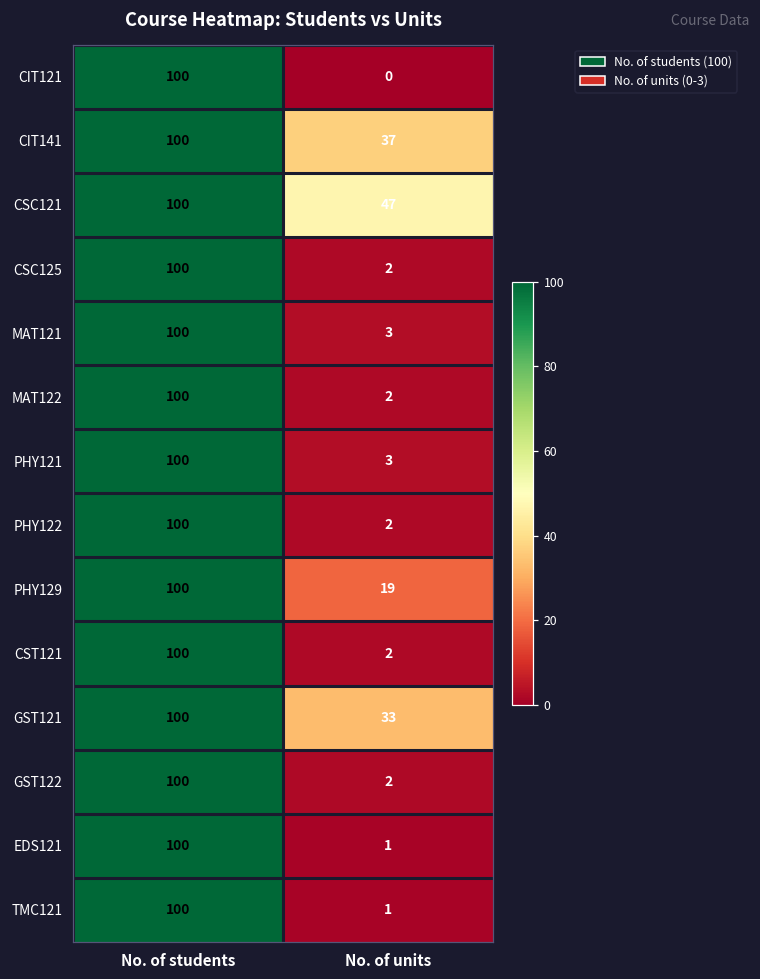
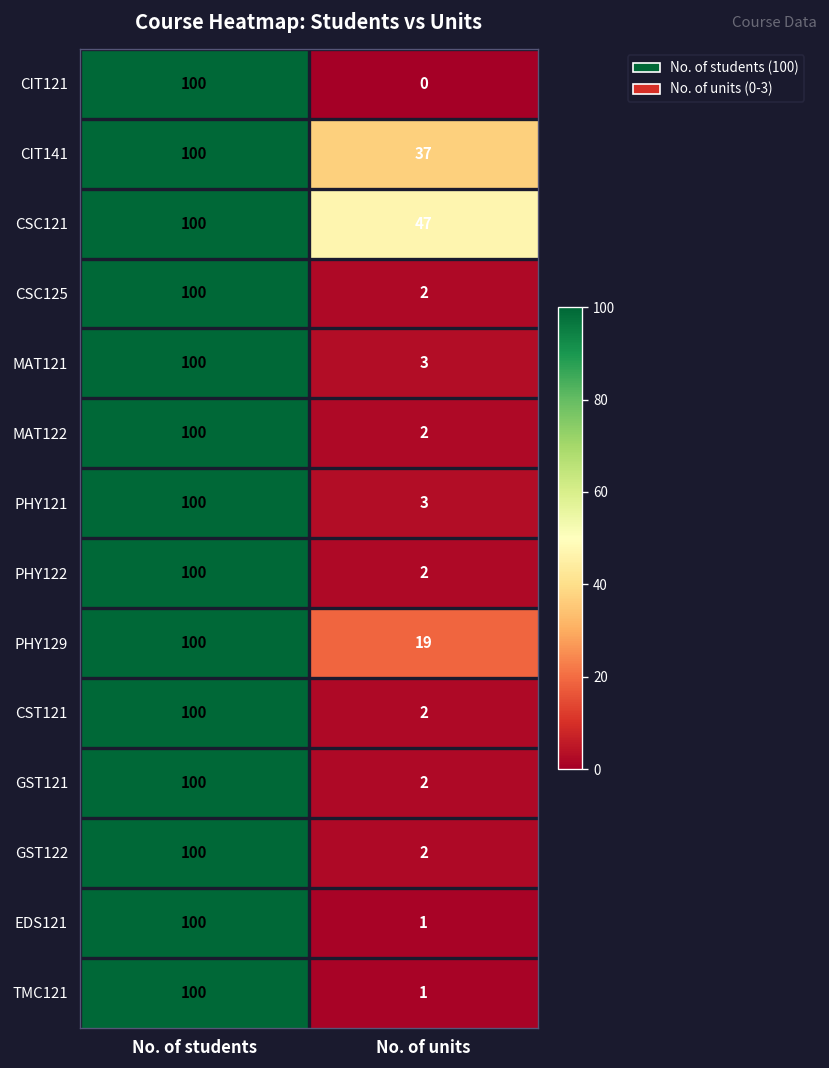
  {
    "CIT121": {
      "No. of students": 100,
      "No. of units": 0
    },
    "CIT141": {
      "No. of students": 100,
      "No. of units": 37
    },
    "CSC121": {
      "No. of students": 100,
      "No. of units": 47
    },
    "CSC125": {
      "No. of students": 100,
      "No. of units": 2
    },
    "MAT121": {
      "No. of students": 100,
      "No. of units": 3
    },
    "MAT122": {
      "No. of students": 100,
      "No. of units": 2
    },
    "PHY121": {
      "No. of students": 100,
      "No. of units": 3
    },
    "PHY122": {
      "No. of students": 100,
      "No. of units": 2
    },
    "PHY129": {
      "No. of students": 100,
      "No. of units": 19
    },
    "CST121": {
      "No. of students": 100,
      "No. of units": 2
    },
    "GST121": {
      "No. of students": 100,
-     "No. of units": 33
+     "No. of units": 2
    },
    "GST122": {
      "No. of students": 100,
      "No. of units": 2
    },
    "EDS121": {
      "No. of students": 100,
      "No. of units": 1
    },
    "TMC121": {
      "No. of students": 100,
      "No. of units": 1
    }
  }
